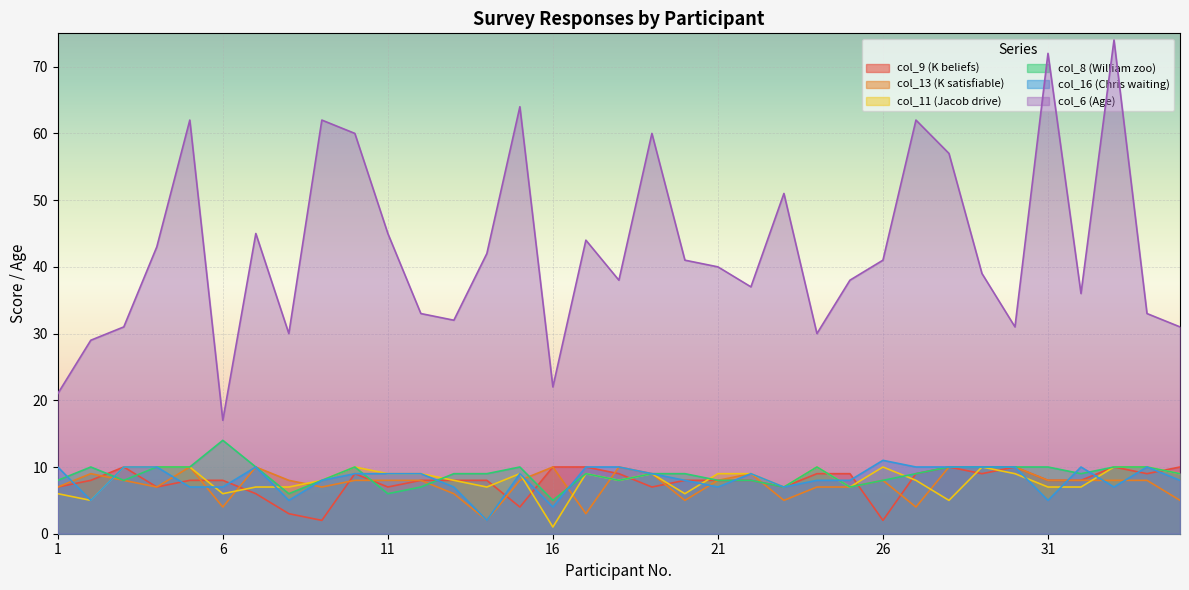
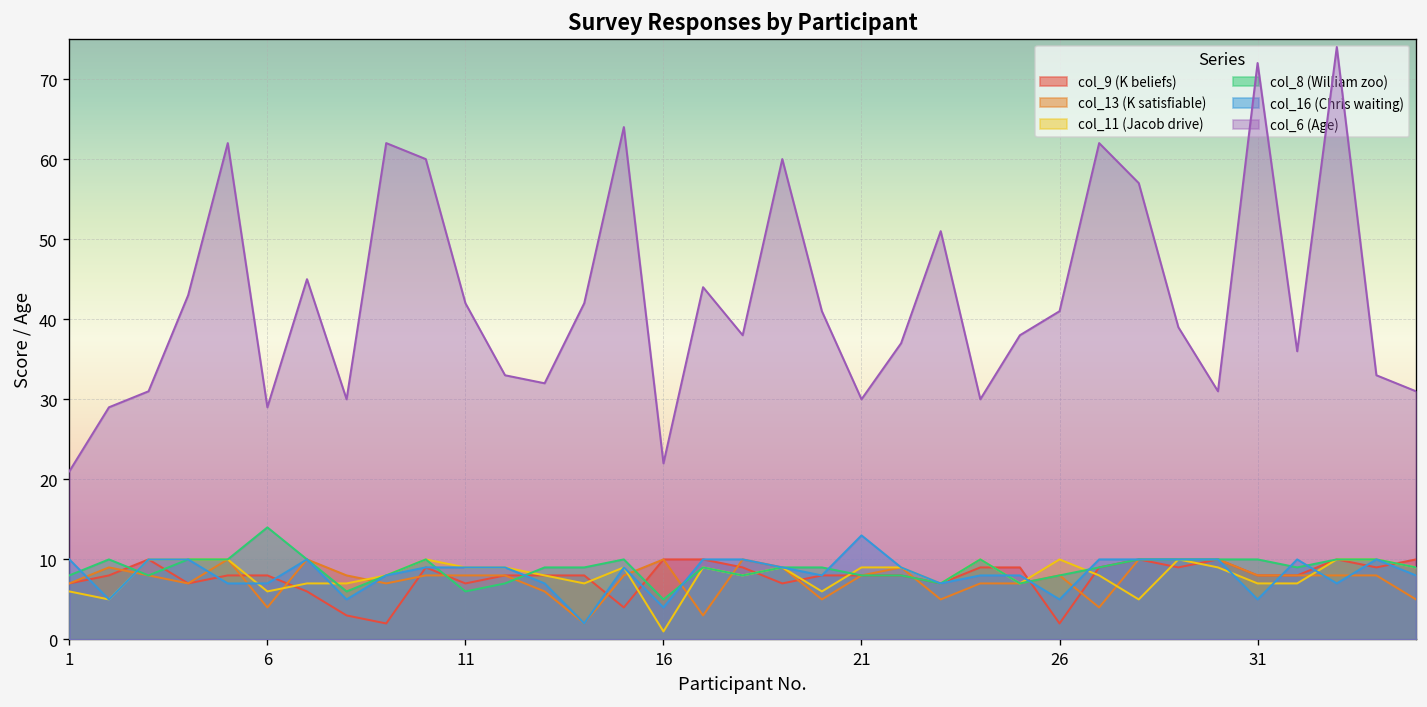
  {
    "col_8 (William zoo)": {
      "1": 8,
      "6": 14,
      "11": 6,
      "16": 5,
      "31": 10
    },
    "col_16 (Chris waiting)": {
      "1": 10,
      "6": 7,
      "16": 4,
-     "21": 7,
-     "26": 11,
+     "21": 13,
+     "26": 5,
      "31": 5
    },
    "col_6 (Age)": {
      "1": 21,
-     "6": 17,
-     "11": 45,
+     "6": 29,
+     "11": 42,
      "16": 22,
-     "21": 40,
+     "21": 30,
      "26": 41
    }
  }
